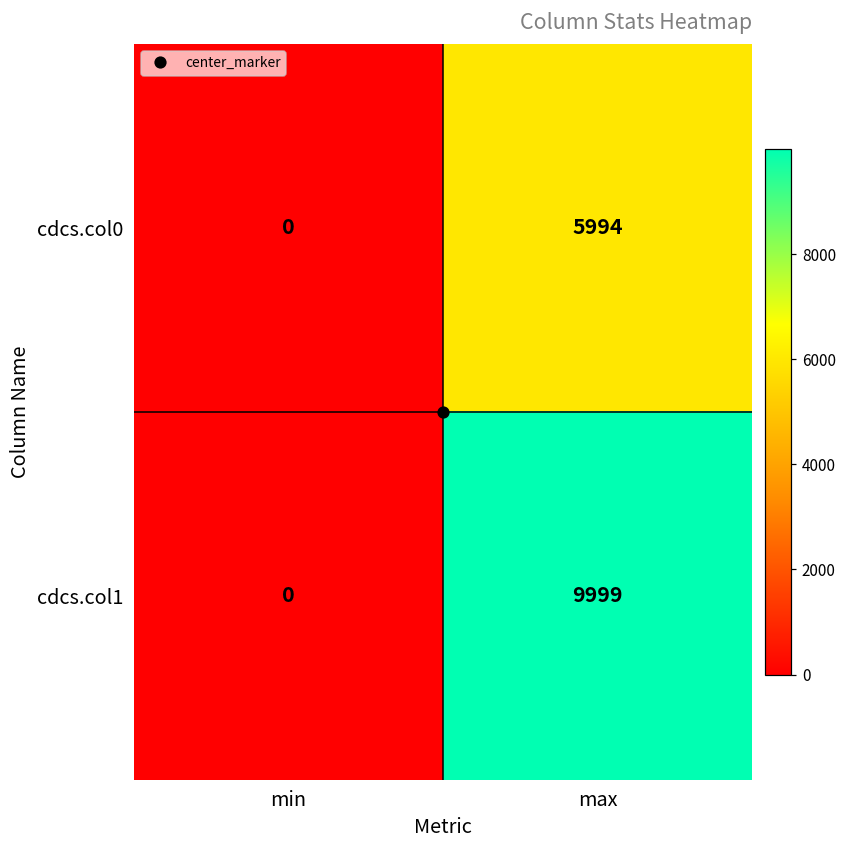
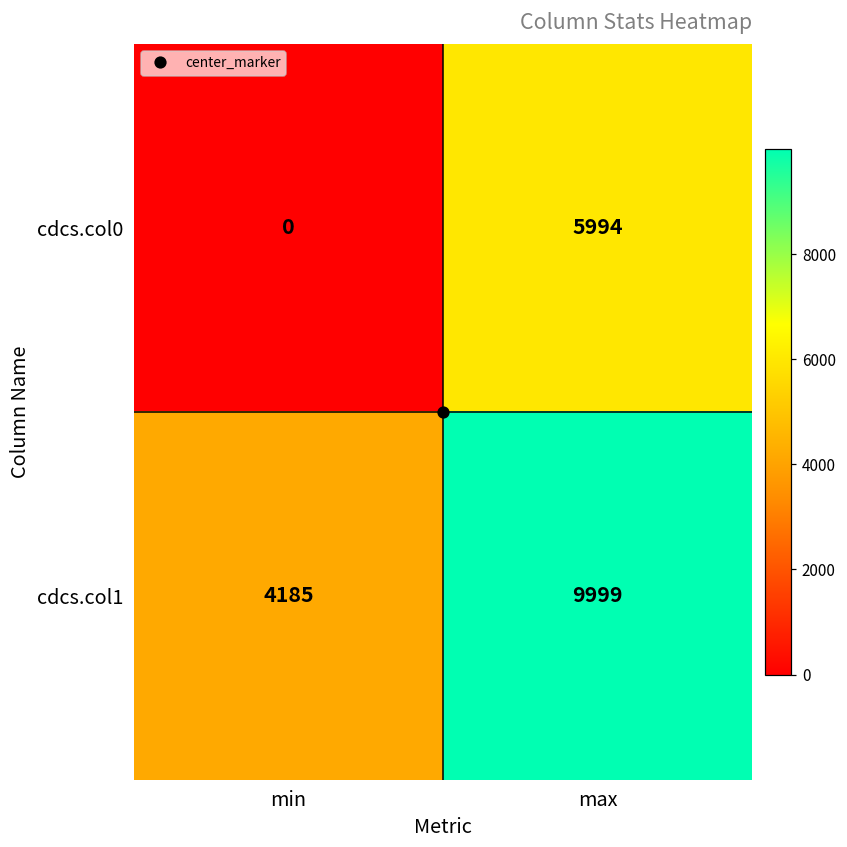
  {
    "cdcs.col0": {
      "min": 0,
      "max": 5994
    },
    "cdcs.col1": {
-     "min": 0,
+     "min": 4185,
      "max": 9999
    }
  }
